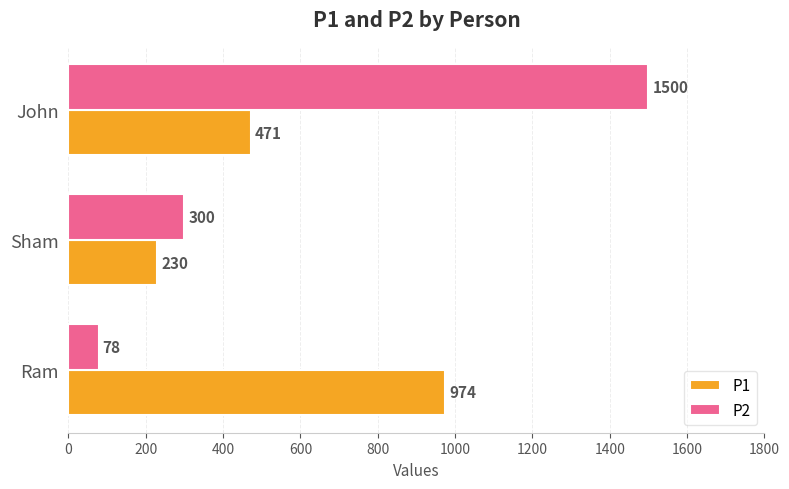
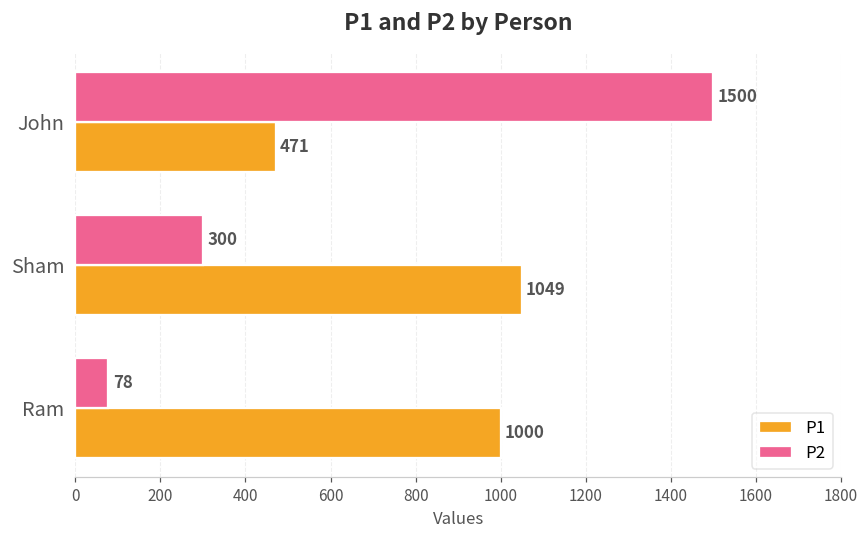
  {
    "P1": {
      "John": 471,
-     "Sham": 230,
-     "Ram": 974
+     "Sham": 1049,
+     "Ram": 1000
    },
    "P2": {
      "John": 1500,
      "Sham": 300,
      "Ram": 78
    }
  }
